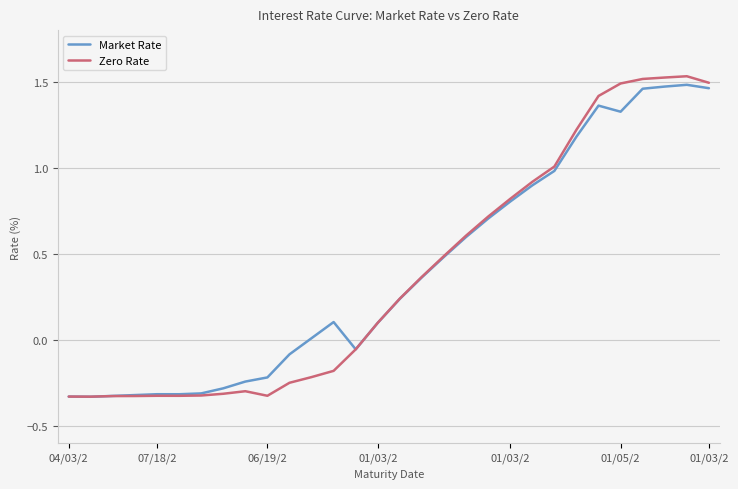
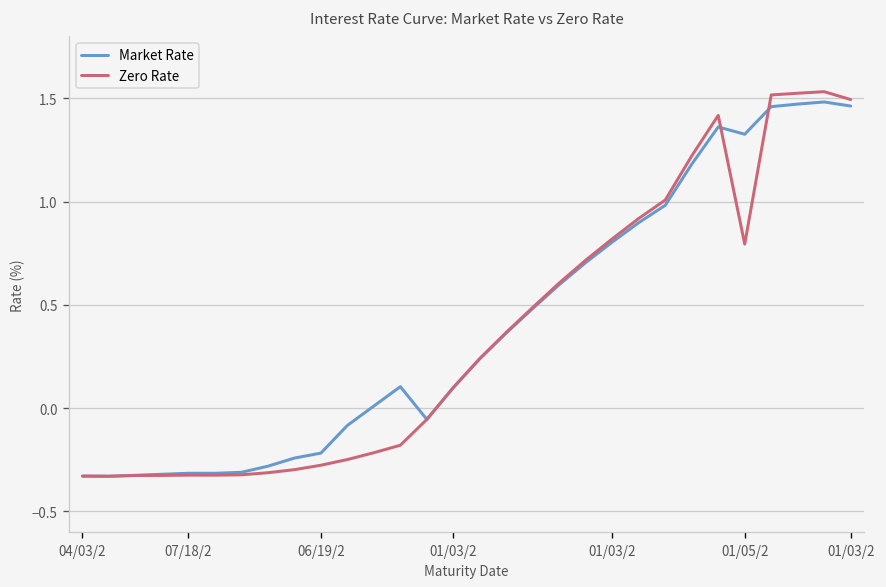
  {
    "Market Rate": {
      "06/19/2": -0.22,
      "01/05/2": 1.33
    },
    "Zero Rate": {
-     "06/19/2": -0.32,
-     "01/05/2": 1.49
+     "06/19/2": -0.28,
+     "01/05/2": 0.79
    }
  }
